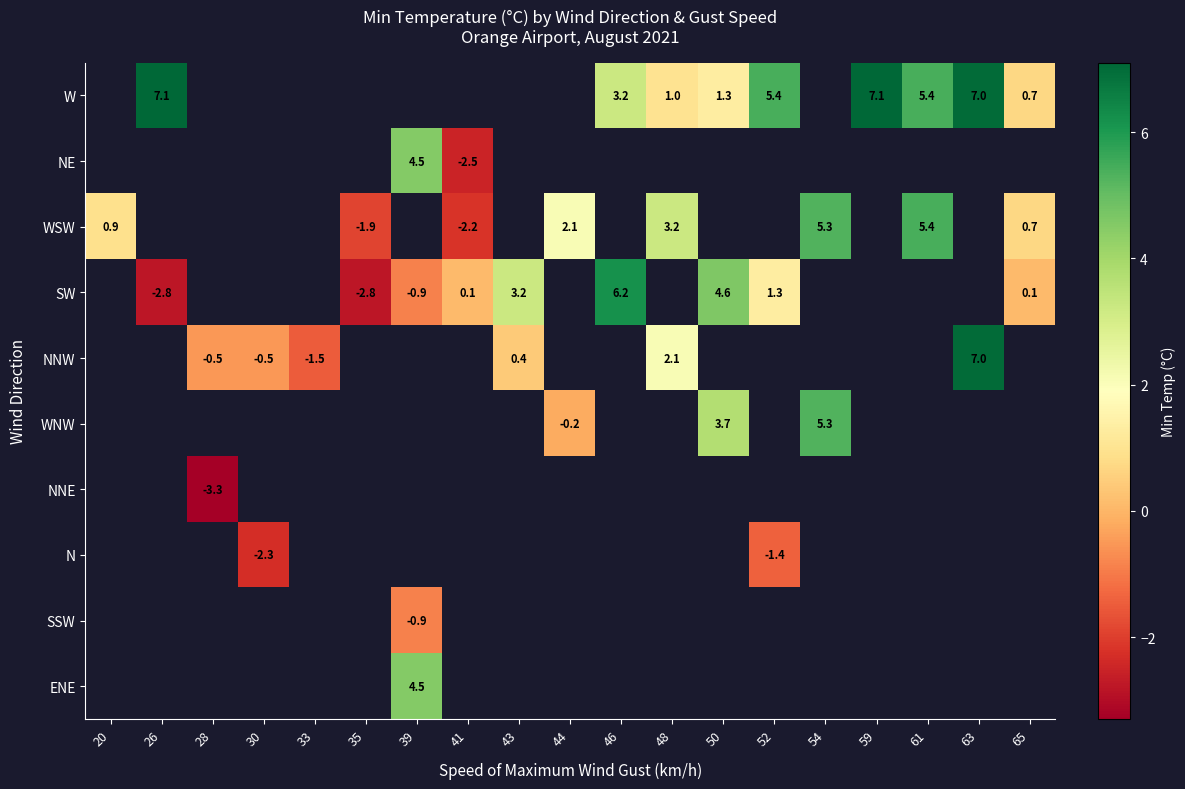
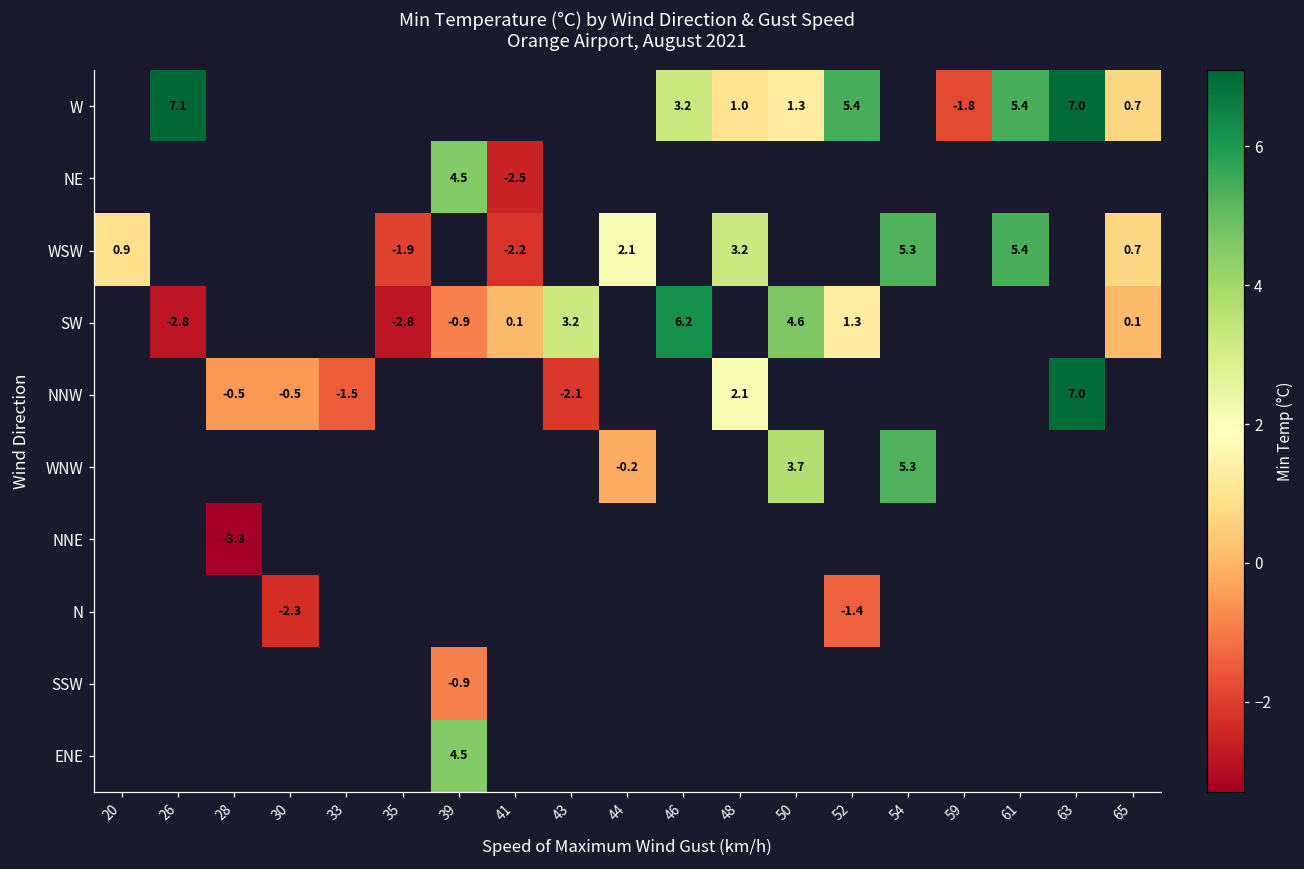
  {
    "W": {
      "26": 7.1,
      "46": 3.2,
      "48": 1.0,
      "50": 1.3,
      "52": 5.4,
-     "59": 7.1,
+     "59": -1.8,
      "61": 5.4,
      "63": 7.0,
      "65": 0.7
    },
    "NE": {
      "39": 4.5,
      "41": -2.5
    },
    "WSW": {
      "20": 0.9,
      "35": -1.9,
      "41": -2.2,
      "44": 2.1,
      "48": 3.2,
      "54": 5.3,
      "61": 5.4,
      "65": 0.7
    },
    "SW": {
      "26": -2.8,
      "35": -2.8,
      "39": -0.9,
      "41": 0.1,
      "43": 3.2,
      "46": 6.2,
      "50": 4.6,
      "52": 1.3,
      "65": 0.1
    },
    "NNW": {
      "28": -0.5,
      "30": -0.5,
      "33": -1.5,
-     "43": 0.4,
+     "43": -2.1,
      "48": 2.1,
      "63": 7.0
    },
    "WNW": {
      "44": -0.2,
      "50": 3.7,
      "54": 5.3
    },
    "NNE": {
      "28": -3.3
    },
    "N": {
      "30": -2.3,
      "52": -1.4
    },
    "SSW": {
      "39": -0.9
    },
    "ENE": {
      "39": 4.5
    }
  }
